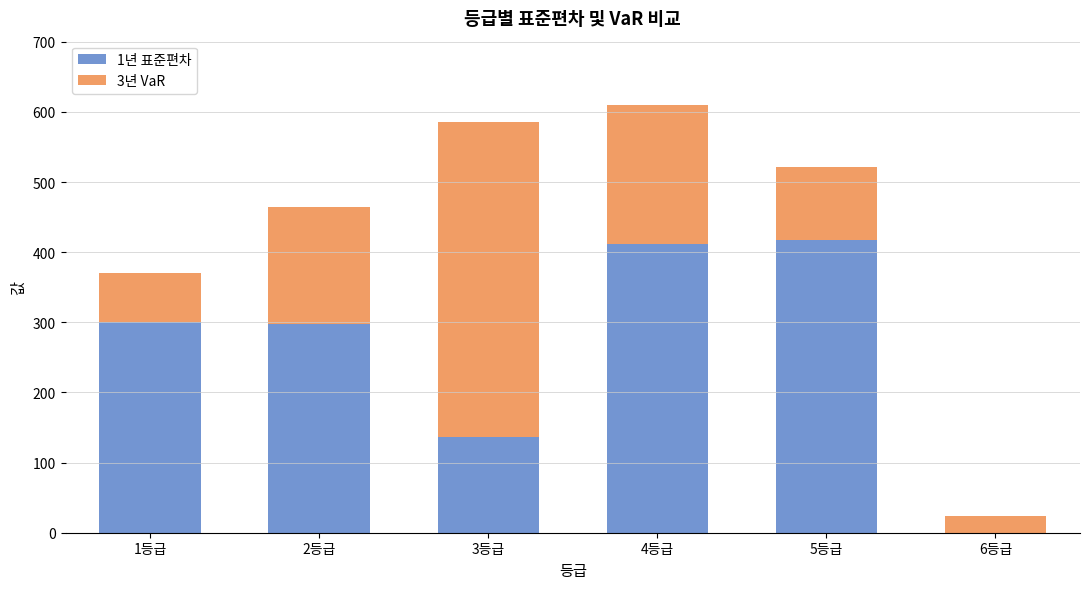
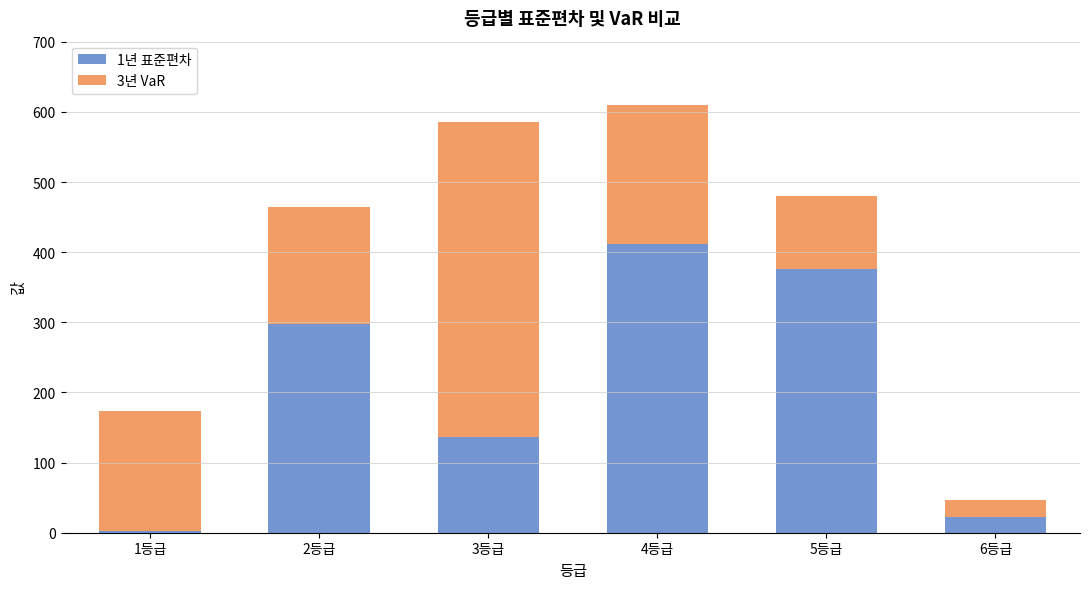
  {
    "1년 표준편차": {
-     "1등급": 300,
+     "1등급": 0,
      "2등급": 300,
      "3등급": 140,
      "4등급": 410,
-     "5등급": 420,
-     "6등급": 0
+     "5등급": 380,
+     "6등급": 20
    },
    "3년 VaR": {
-     "1등급": 70,
+     "1등급": 170,
      "2등급": 170,
      "3등급": 450,
      "4등급": 200,
      "5등급": 100,
      "6등급": 20
    }
  }
